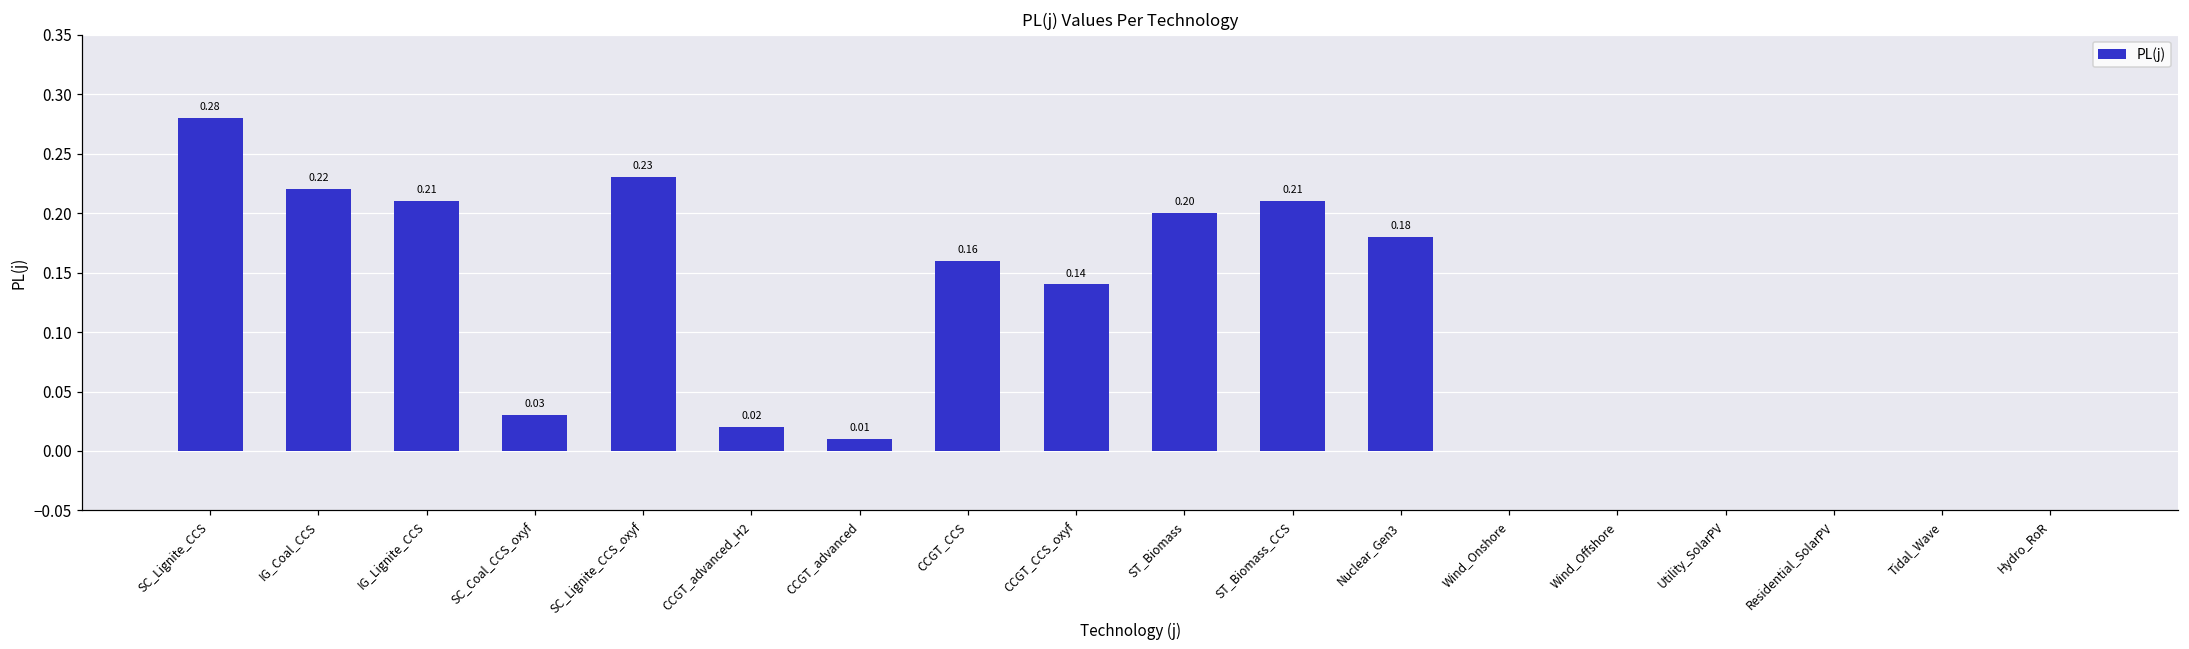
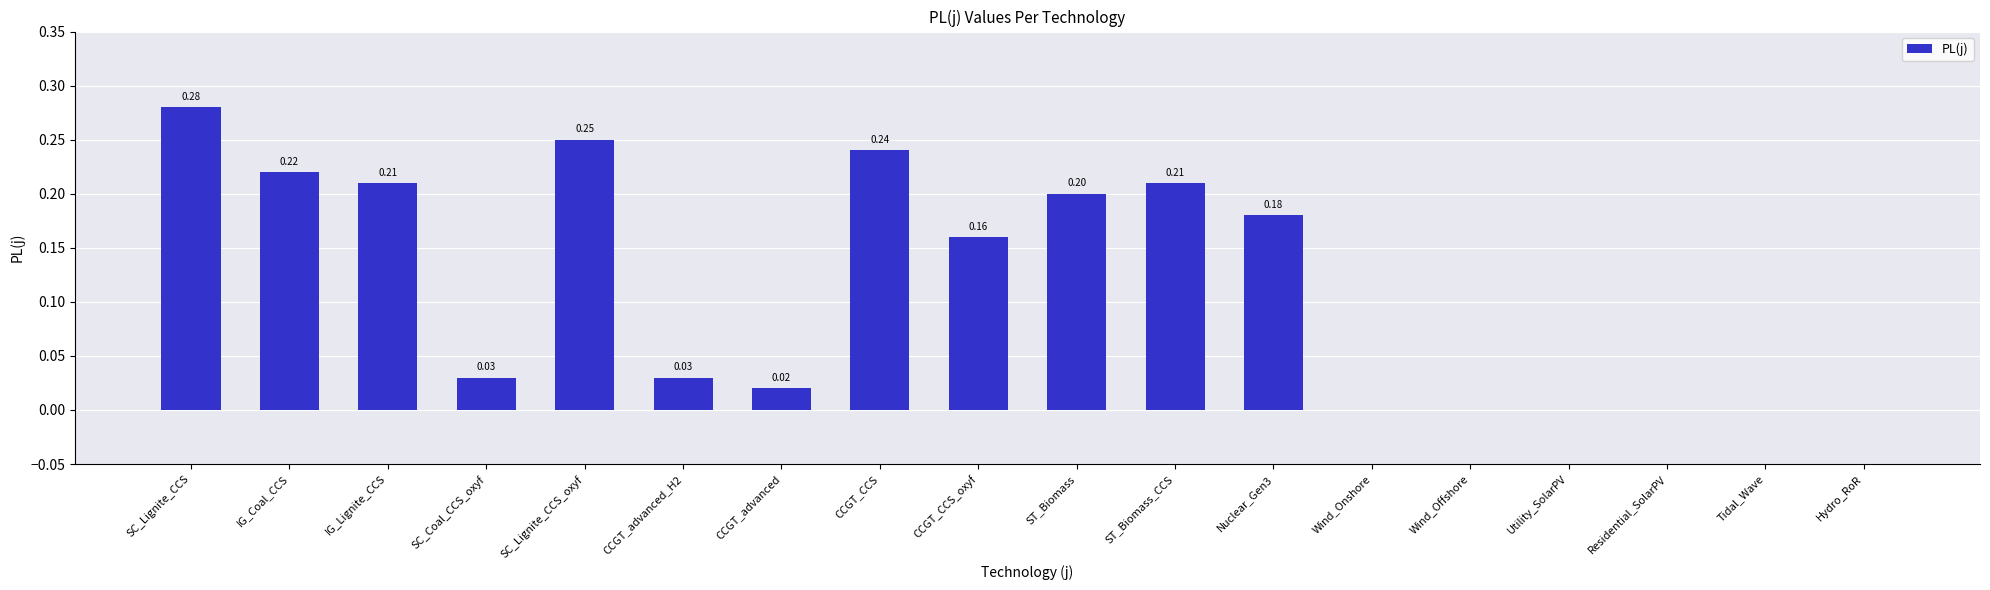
  {
    "SC_Lignite_CCS": 0.28,
    "IG_Coal_CCS": 0.22,
    "IG_Lignite_CCS": 0.21,
    "SC_Coal_CCS_oxyf": 0.03,
-   "SC_Lignite_CCS_oxyf": 0.23,
-   "CCGT_advanced_H2": 0.02,
-   "CCGT_advanced": 0.01,
-   "CCGT_CCS": 0.16,
-   "CCGT_CCS_oxyf": 0.14,
+   "SC_Lignite_CCS_oxyf": 0.25,
+   "CCGT_advanced_H2": 0.03,
+   "CCGT_advanced": 0.02,
+   "CCGT_CCS": 0.24,
+   "CCGT_CCS_oxyf": 0.16,
    "ST_Biomass": 0.20,
    "ST_Biomass_CCS": 0.21,
    "Nuclear_Gen3": 0.18
  }
